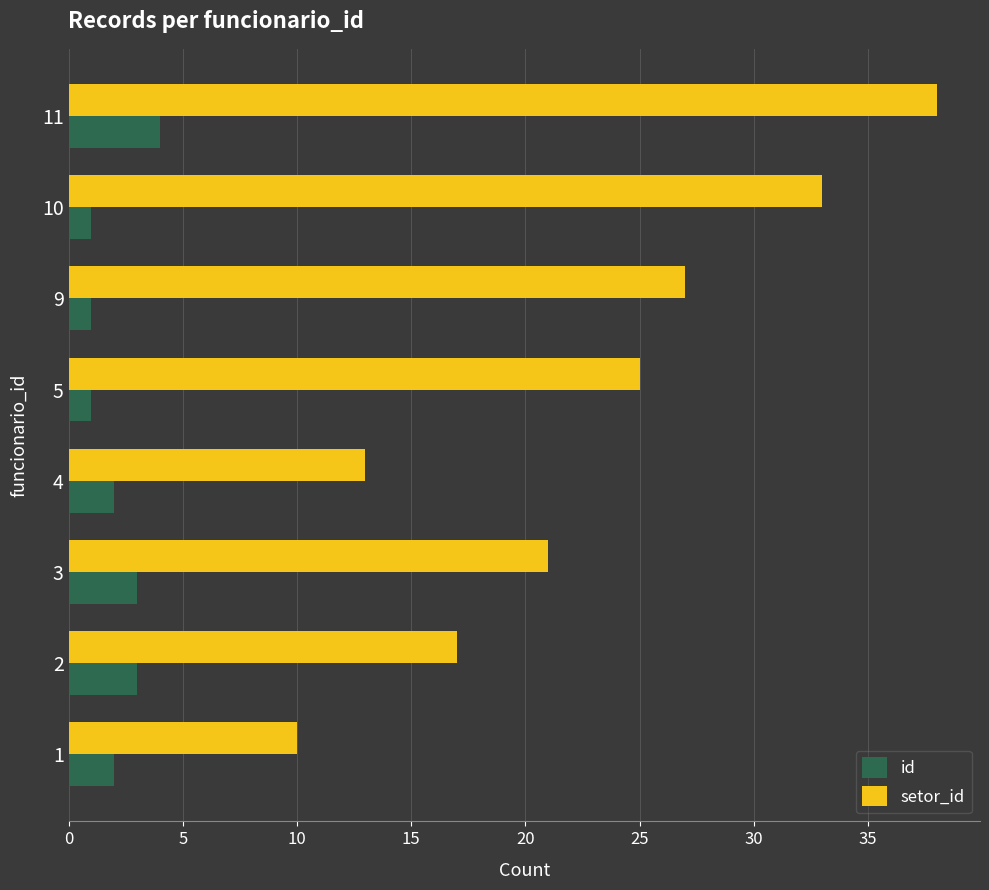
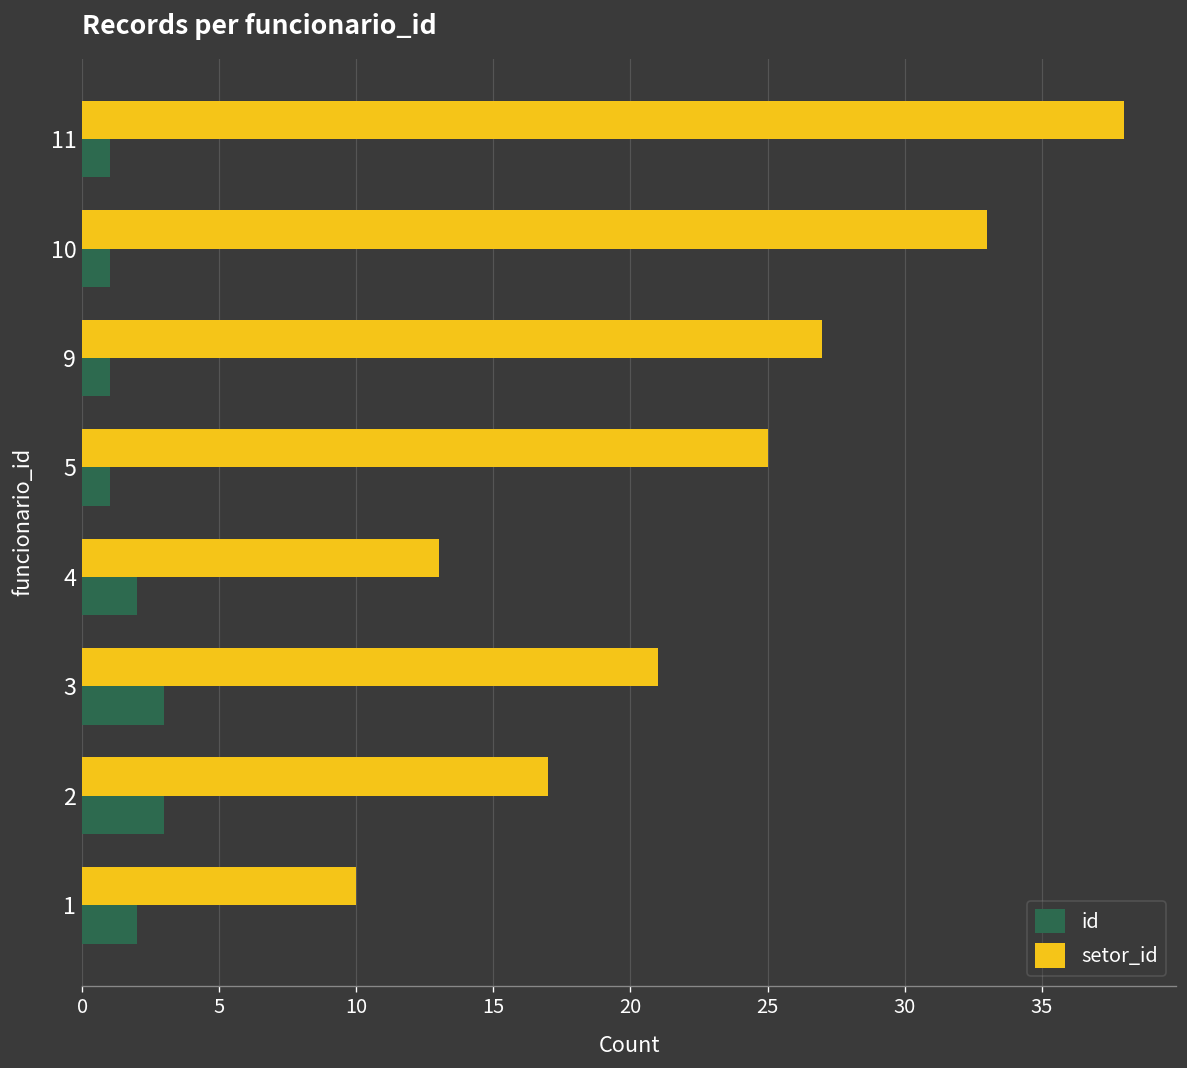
  {
    "id": {
-     "11": 4,
+     "11": 1,
      "10": 1,
      "9": 1,
      "5": 1,
      "4": 2,
      "3": 3,
      "2": 3,
      "1": 2
    },
    "setor_id": {
      "11": 38,
      "10": 33,
      "9": 27,
      "5": 25,
      "4": 13,
      "3": 21,
      "2": 17,
      "1": 10
    }
  }
